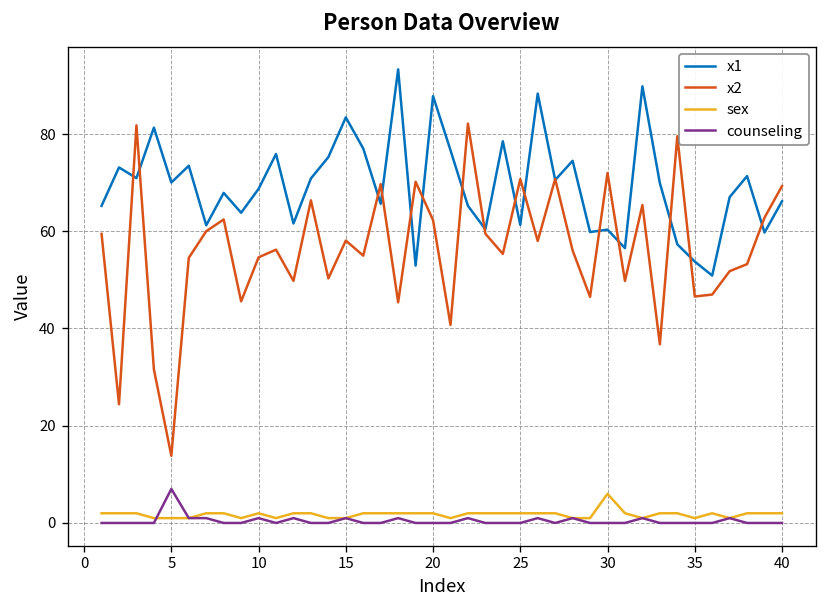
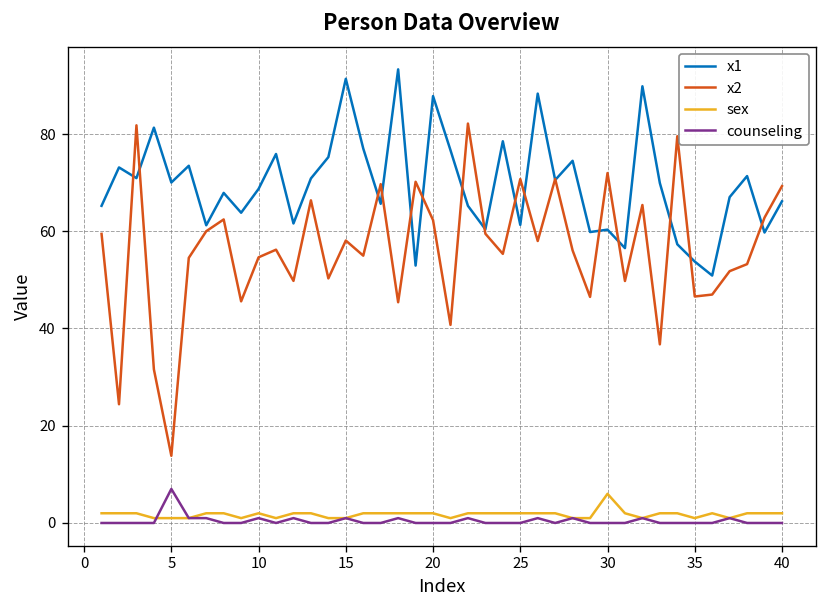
  {
    "x1": {
      "5": 70,
      "10": 69,
-     "15": 83,
+     "15": 91,
      "20": 88,
      "25": 61,
      "30": 60,
      "35": 54,
      "40": 66
    },
    "x2": {
      "5": 14,
      "10": 55,
      "15": 58,
      "20": 62,
      "25": 71,
      "30": 72,
      "35": 47,
      "40": 69
    },
    "sex": {
      "5": 1,
      "10": 2,
      "20": 2,
      "25": 2,
      "30": 6,
      "35": 1,
      "40": 2
    },
    "counseling": {
      "5": 7,
      "10": 1,
      "20": 0,
      "25": 0,
      "30": 0,
      "35": 0,
      "40": 0
    }
  }
